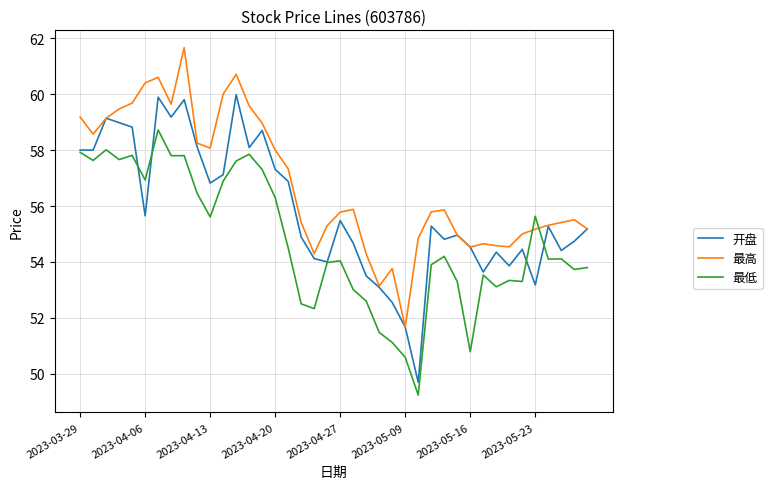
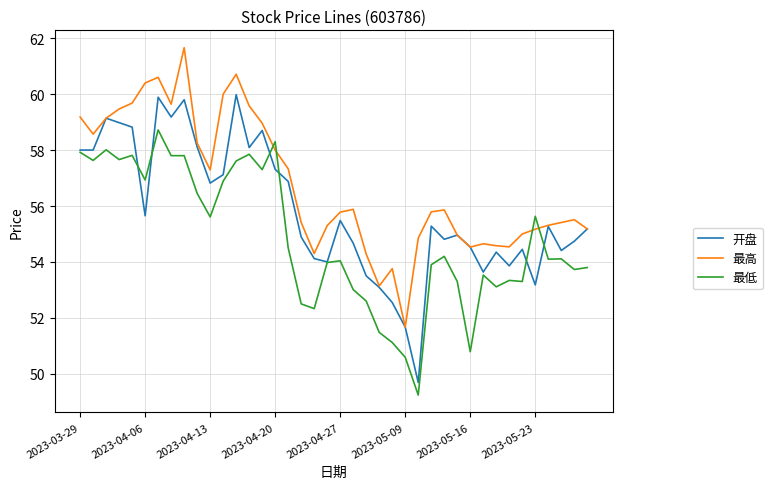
  {
    "开盘": {
      "2023-04-06": 55.7,
      "2023-04-13": 56.8,
      "2023-04-20": 57.3,
      "2023-04-27": 55.5,
      "2023-05-23": 53.2
    },
    "最高": {
      "2023-03-29": 59.2,
      "2023-04-06": 60.4,
-     "2023-04-13": 58.1,
+     "2023-04-13": 57.3,
      "2023-04-20": 58.0,
      "2023-04-27": 55.8,
      "2023-05-23": 55.2
    },
    "最低": {
      "2023-04-06": 56.9,
      "2023-04-13": 55.6,
-     "2023-04-20": 56.3,
+     "2023-04-20": 58.3,
      "2023-04-27": 54.0,
      "2023-05-09": 50.6,
      "2023-05-16": 50.8,
      "2023-05-23": 55.6
    }
  }
